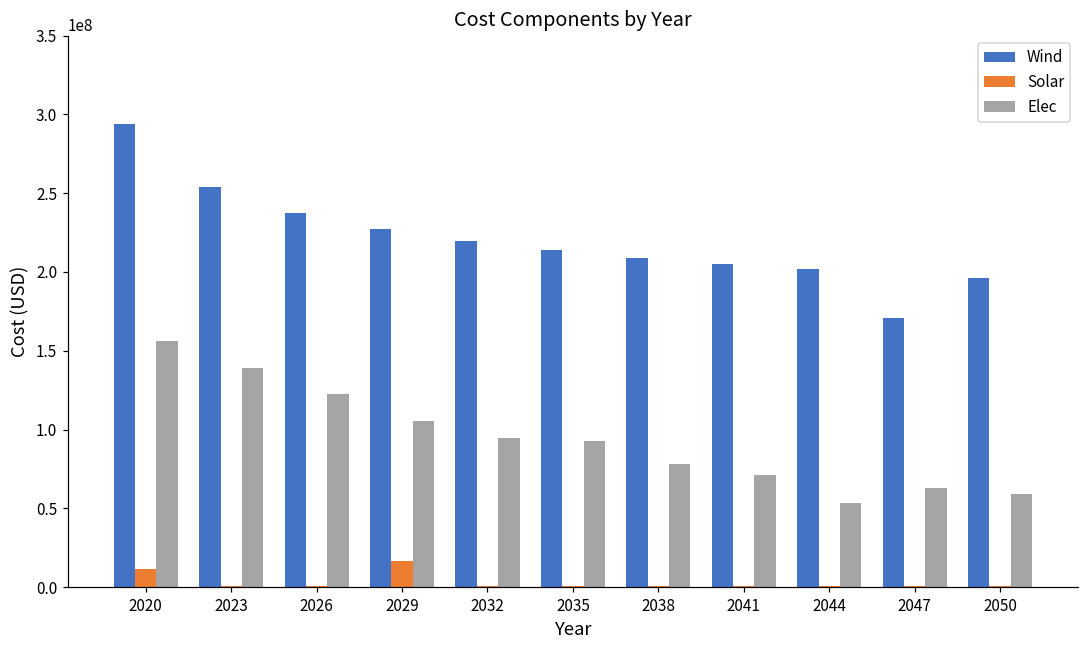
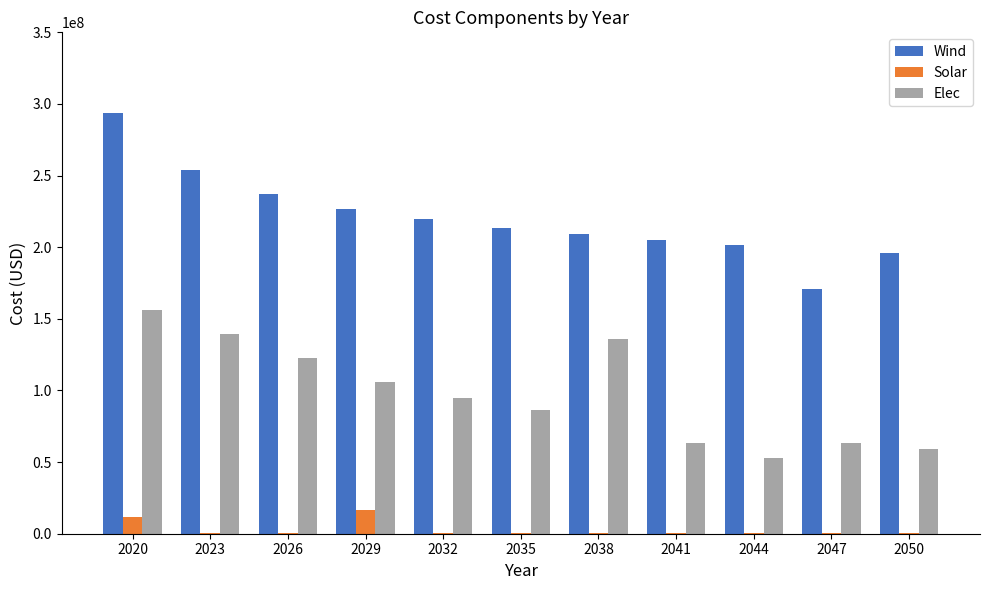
  {
    "Wind": {
      "2020": 294000000,
      "2023": 254000000,
      "2026": 237000000,
      "2029": 227000000,
      "2032": 220000000,
      "2035": 214000000,
      "2038": 209000000,
      "2041": 205000000,
      "2044": 202000000,
      "2047": 171000000,
      "2050": 196000000
    },
    "Solar": {
      "2020": 11000000,
      "2029": 17000000
    },
    "Elec": {
      "2020": 156000000,
      "2023": 139000000,
      "2026": 122000000,
      "2029": 106000000,
      "2032": 95000000,
-     "2035": 93000000,
-     "2038": 78000000,
-     "2041": 71000000,
+     "2035": 86000000,
+     "2038": 136000000,
+     "2041": 63000000,
      "2044": 53000000,
      "2047": 63000000,
      "2050": 59000000
    }
  }
